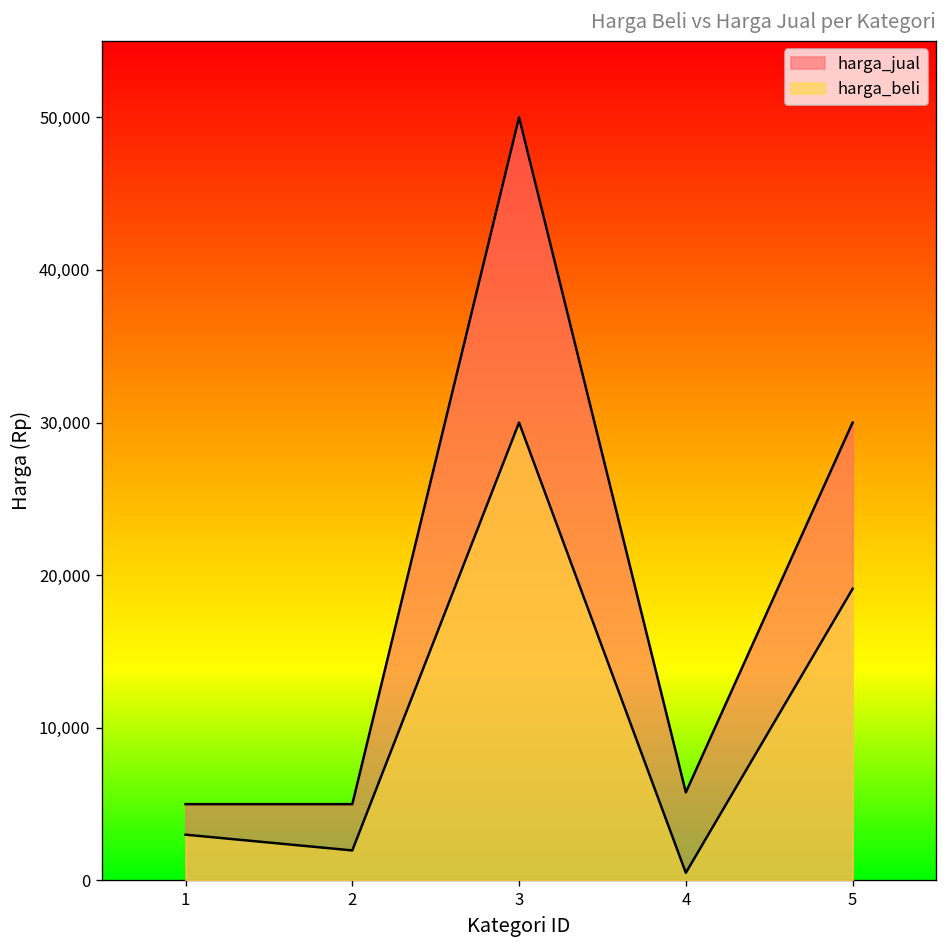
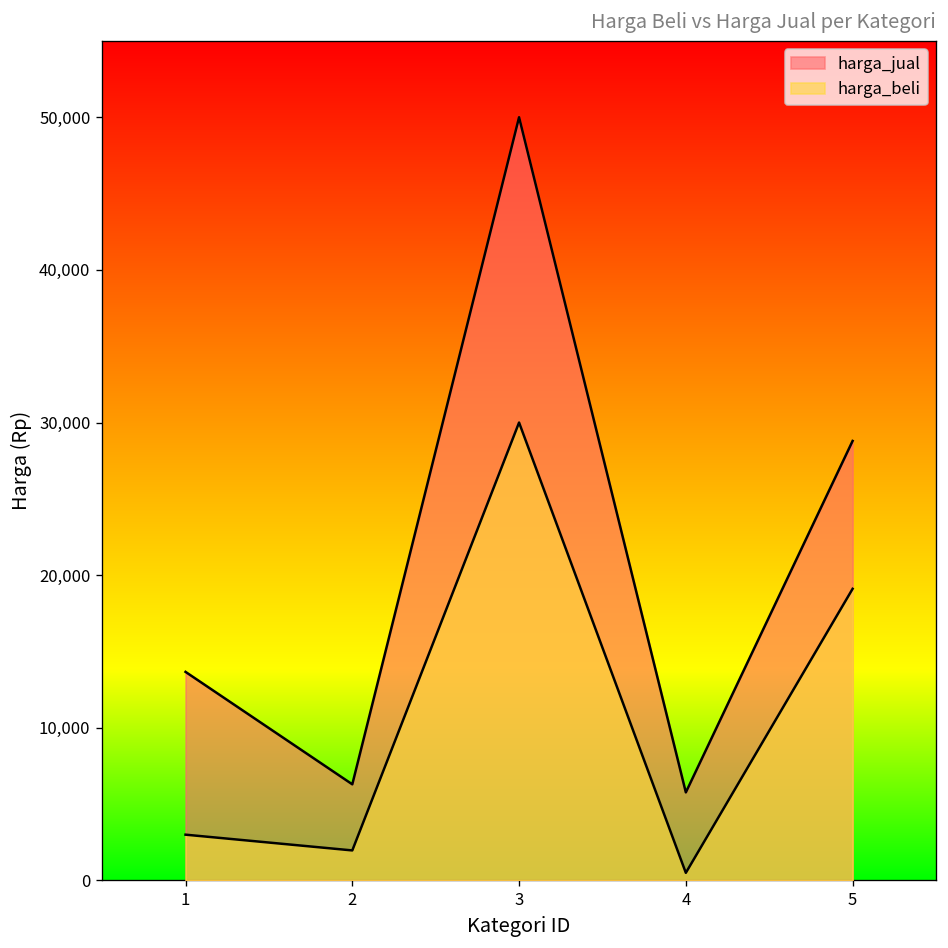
  {
    "harga_jual": {
-     "1": "5,000",
-     "2": "5,000",
+     "1": "13,700",
+     "2": "6,300",
      "3": "50,000",
      "4": "5,800",
-     "5": "30,000"
+     "5": "28,800"
    },
    "harga_beli": {
      "1": "3,000",
      "2": "2,000",
      "3": "30,000",
      "4": "500",
      "5": "19,100"
    }
  }
